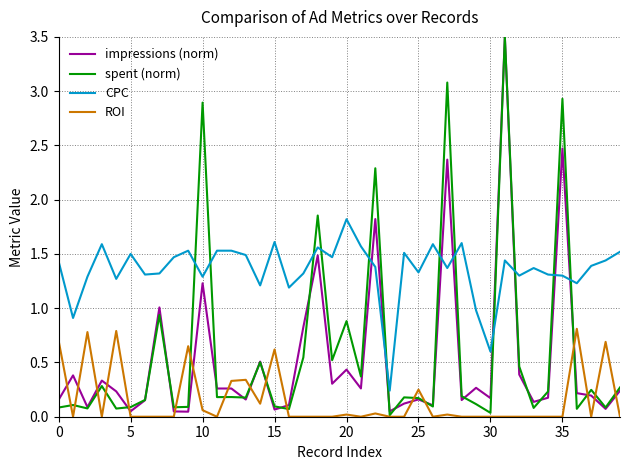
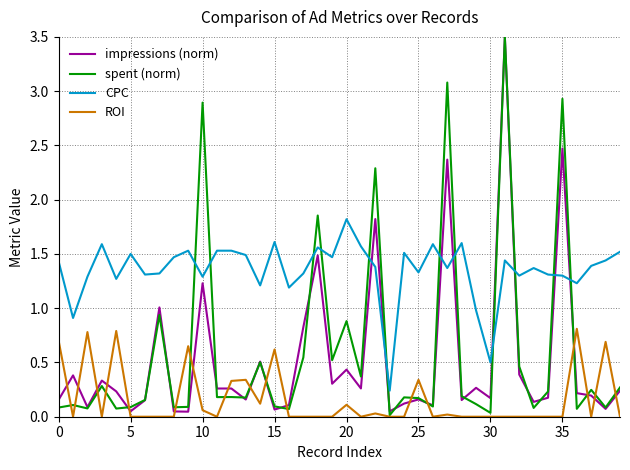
  {
    "impressions (norm)": {
      "0": 0.16,
      "5": 0.05,
      "10": 1.23,
      "15": 0.07,
      "20": 0.43,
      "30": 0.17,
      "35": 2.47
    },
    "spent (norm)": {
      "0": 0.08,
      "5": 0.09,
      "10": 2.89,
      "15": 0.10,
      "20": 0.88,
      "30": 0.04,
      "35": 2.93
    },
    "CPC": {
      "0": 1.43,
      "5": 1.5,
      "10": 1.3,
      "15": 1.6,
      "20": 1.8,
      "25": 1.33,
-     "30": 0.6,
+     "30": 0.5,
      "35": 1.3
    },
    "ROI": {
      "0": 0.70,
      "5": 0.00,
      "10": 0.06,
      "15": 0.62,
-     "20": 0.02,
-     "25": 0.25,
+     "20": 0.11,
+     "25": 0.34,
      "30": 0.00,
      "35": 0.00
    }
  }
